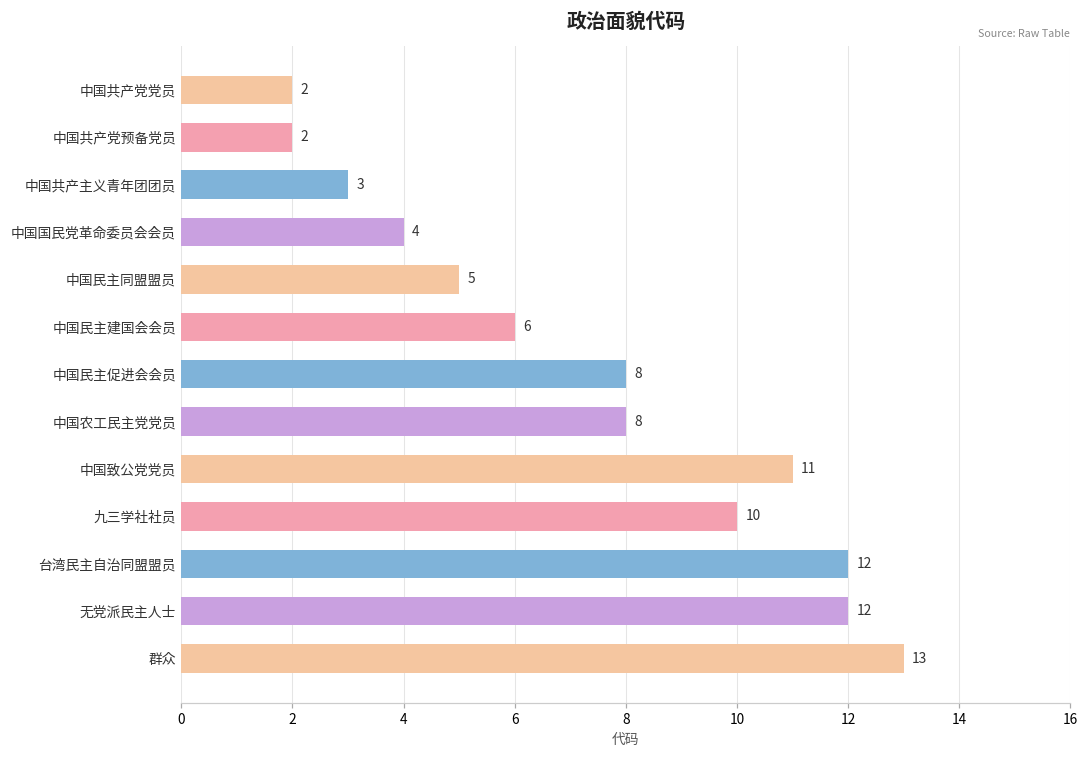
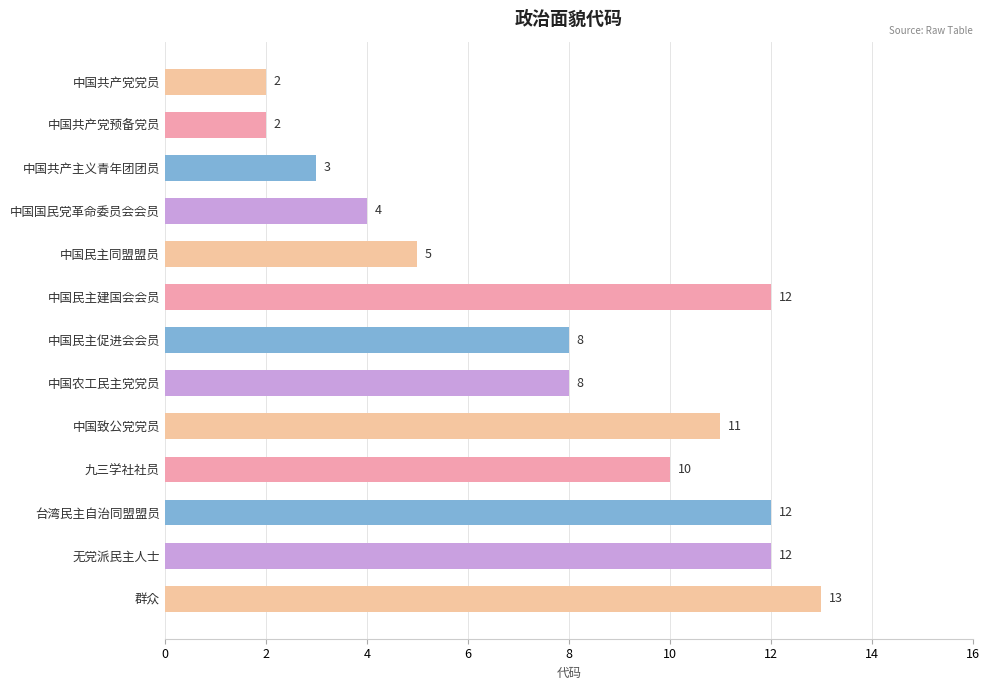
  {
    "中国共产党党员": 2,
    "中国共产党预备党员": 2,
    "中国共产主义青年团团员": 3,
    "中国国民党革命委员会会员": 4,
    "中国民主同盟盟员": 5,
-   "中国民主建国会会员": 6,
+   "中国民主建国会会员": 12,
    "中国民主促进会会员": 8,
    "中国农工民主党党员": 8,
    "中国致公党党员": 11,
    "九三学社社员": 10,
    "台湾民主自治同盟盟员": 12,
    "无党派民主人士": 12,
    "群众": 13
  }
